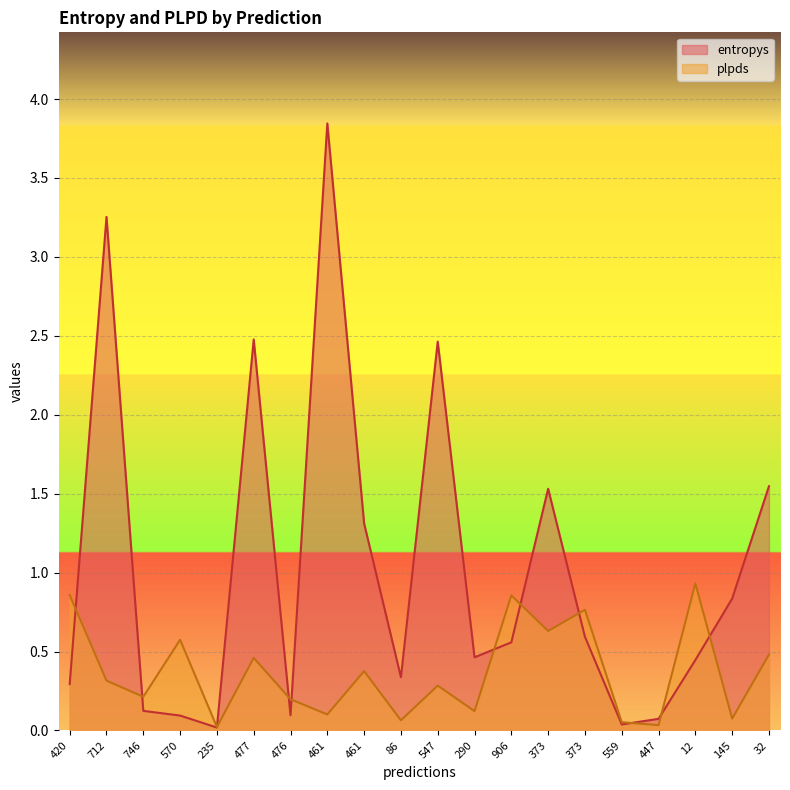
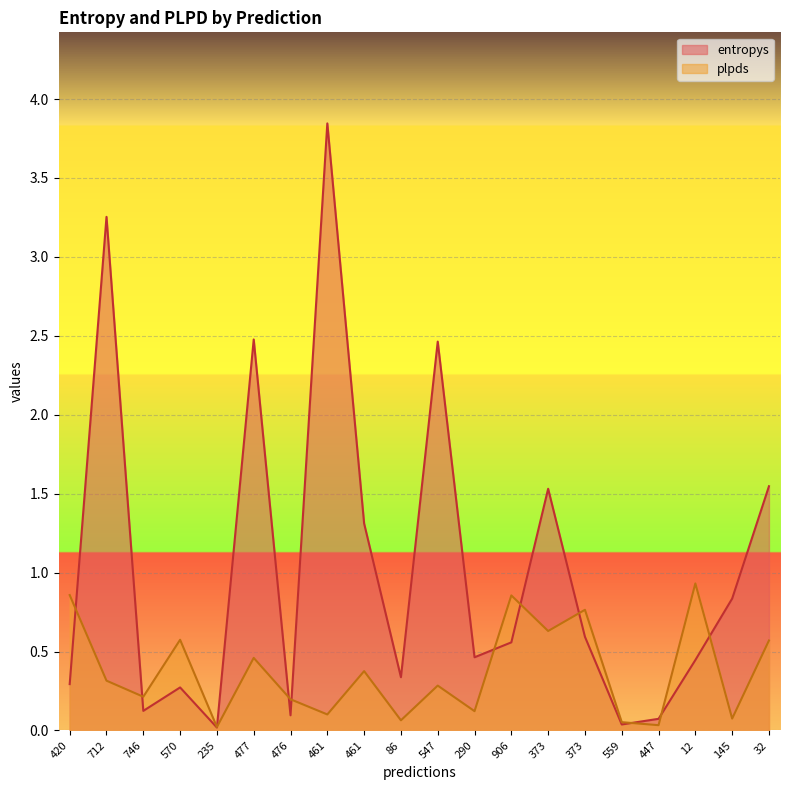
  {
    "entropys": {
      "420": 0.29,
      "712": 3.25,
      "746": 0.12,
-     "570": 0.09,
+     "570": 0.27,
      "477": 2.48,
      "476": 0.10,
      "86": 0.34,
      "547": 2.46,
      "290": 0.46,
      "906": 0.56,
      "447": 0.07,
      "12": 0.45,
      "145": 0.84,
      "32": 1.55
    },
    "plpds": {
      "420": 0.86,
      "712": 0.32,
      "746": 0.21,
      "570": 0.57,
      "477": 0.46,
      "476": 0.20,
      "86": 0.06,
      "547": 0.28,
      "290": 0.12,
      "906": 0.86,
      "447": 0.03,
      "12": 0.93,
      "145": 0.08,
-     "32": 0.48
+     "32": 0.57
    }
  }
